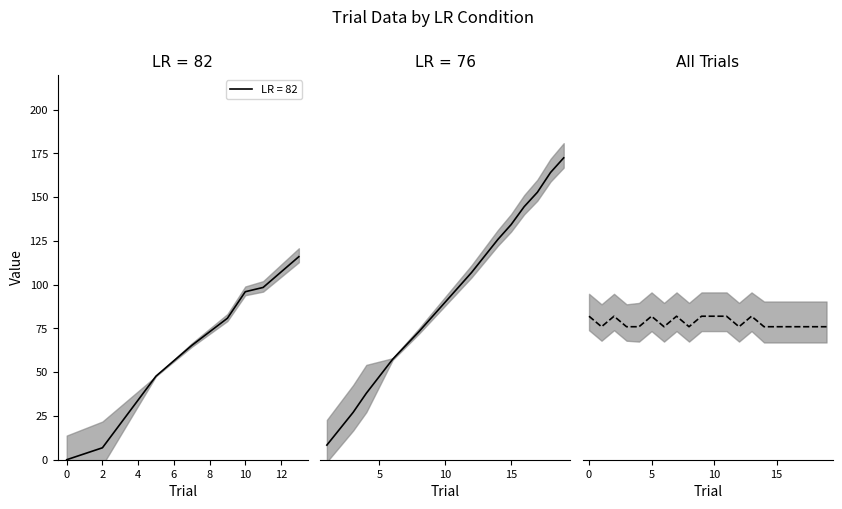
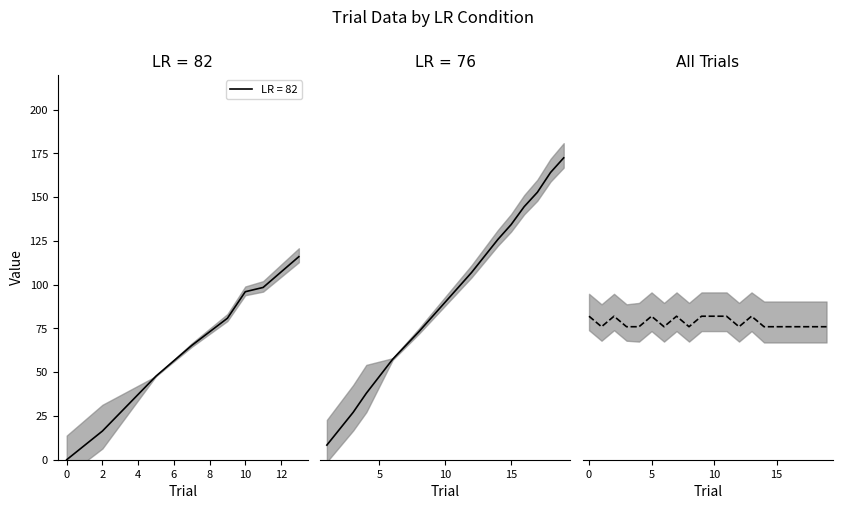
  {
    "LR = 82": {
      "LR = 82": {
        "0": 0,
-       "2": 7,
+       "2": 16,
        "10": 96
      }
    }
  }
